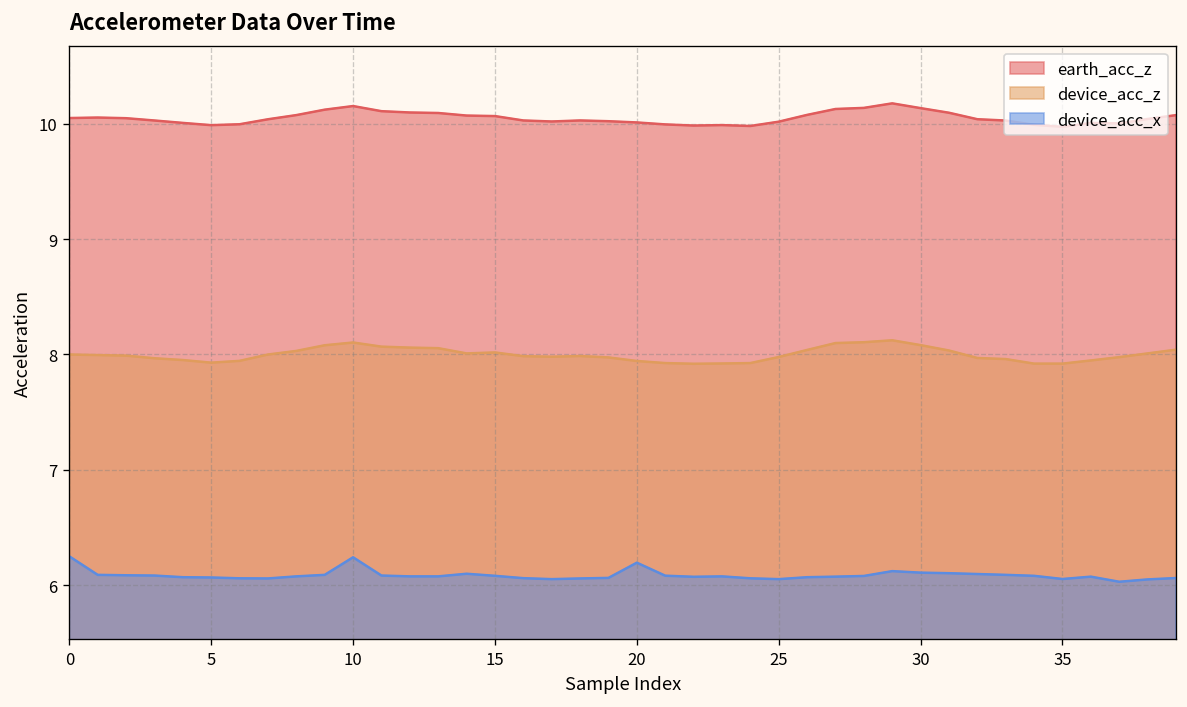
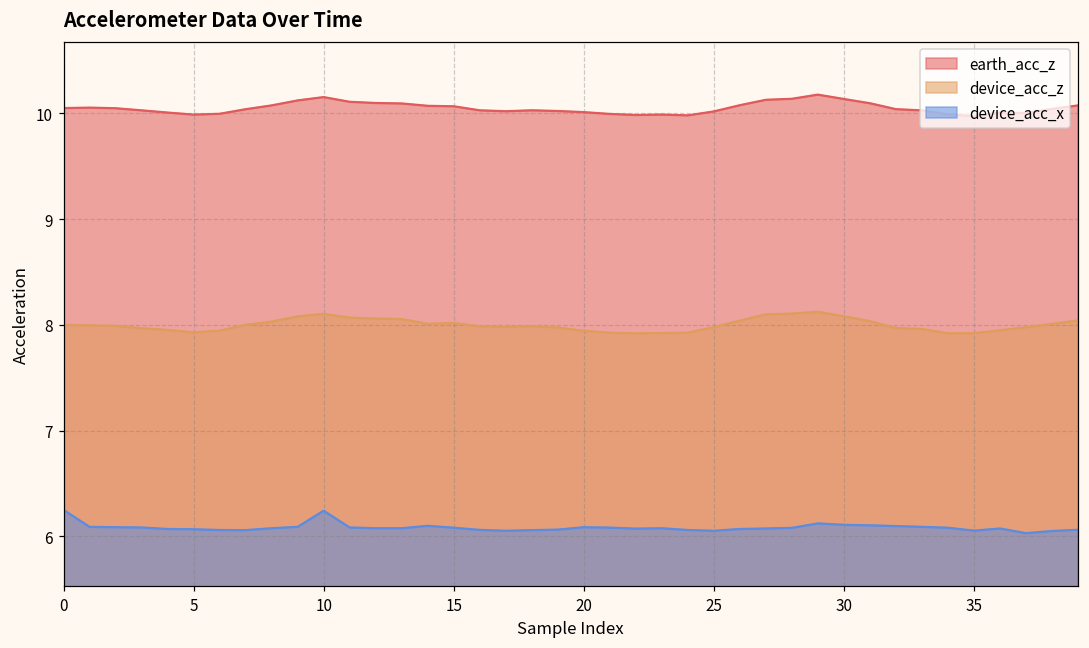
  {
    "device_acc_x": {
      "0": 6.3,
      "5": 6.1,
      "10": 6.2,
      "15": 6.1,
-     "20": 6.2,
+     "20": 6.1,
      "25": 6.1,
      "30": 6.1,
      "35": 6.1
    }
  }
